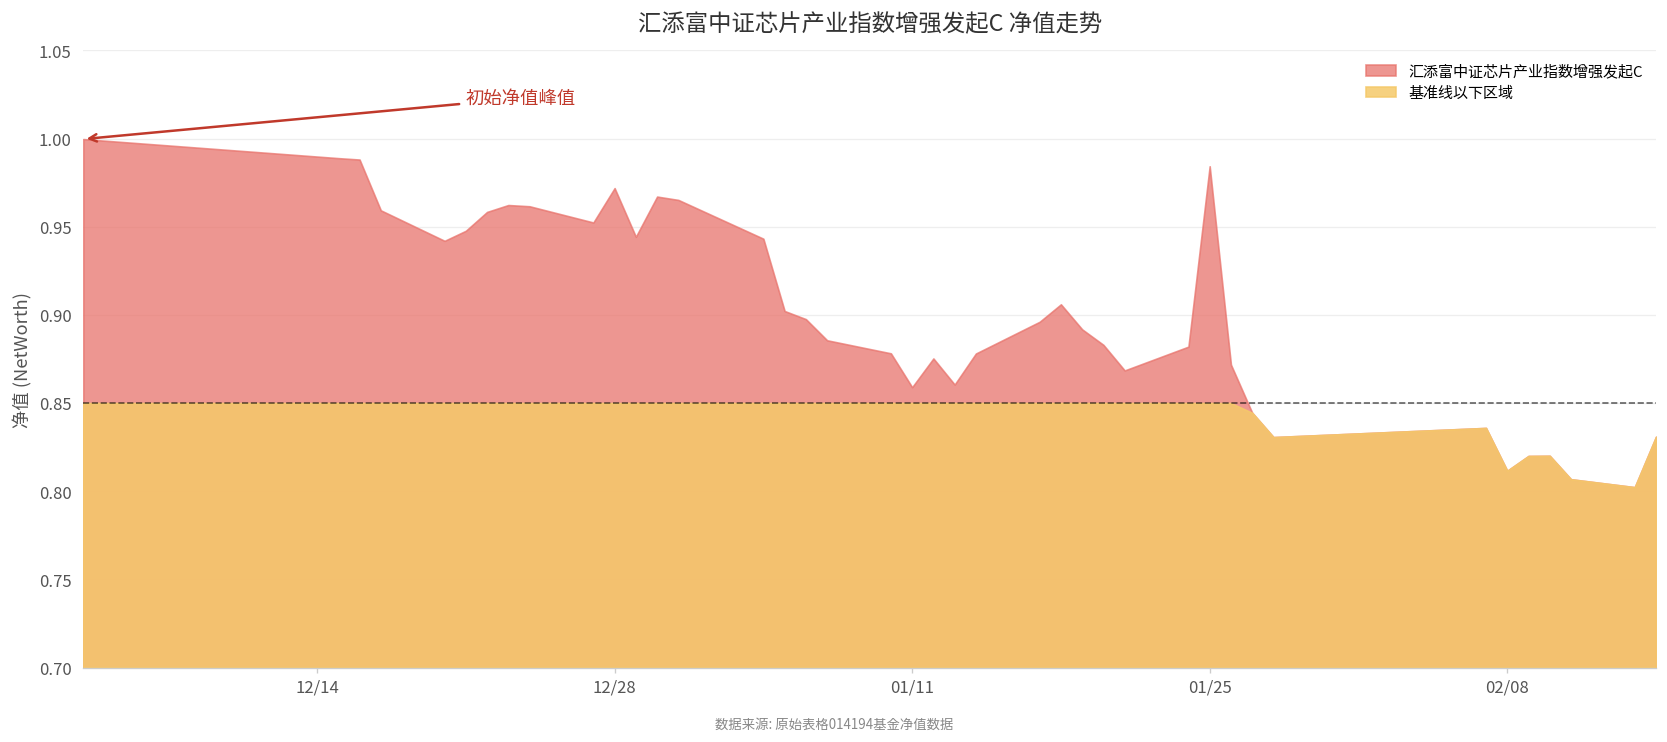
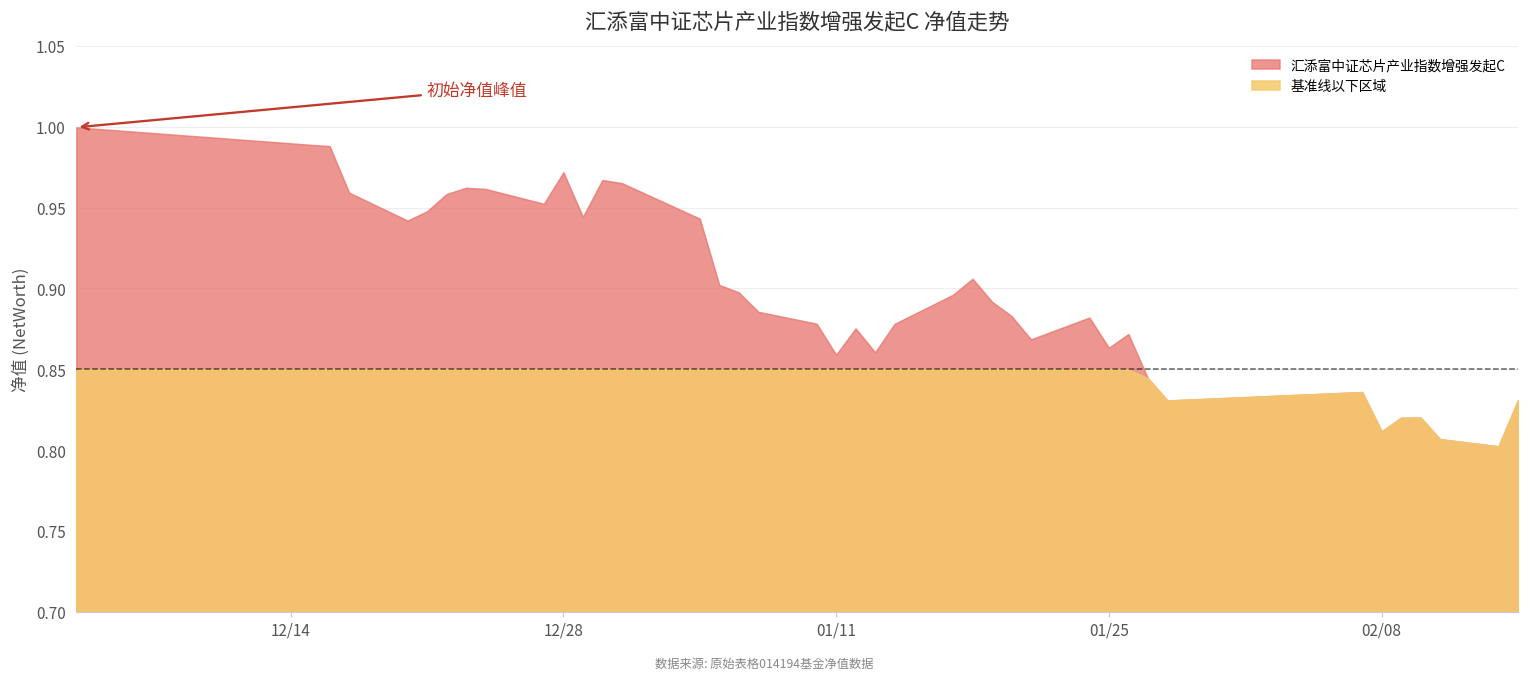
  {
    "汇添富中证芯片产业指数增强发起C": {
      "12/28": 0.972,
      "01/11": 0.859,
-     "01/25": 0.984
+     "01/25": 0.863
    },
    "基准线以下区域": {
      "12/28": 0.850,
      "01/11": 0.850,
      "01/25": 0.850
    }
  }
